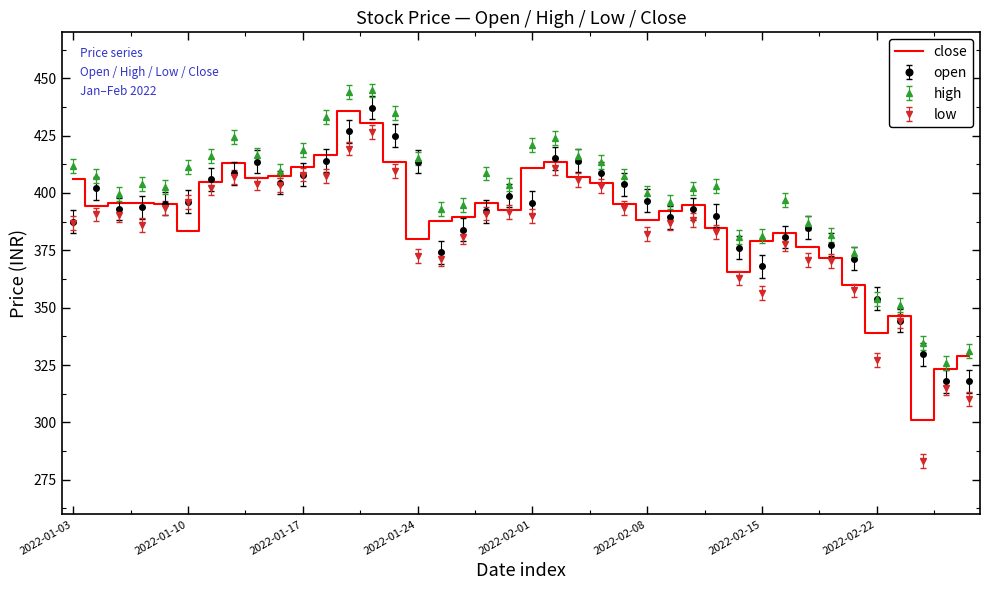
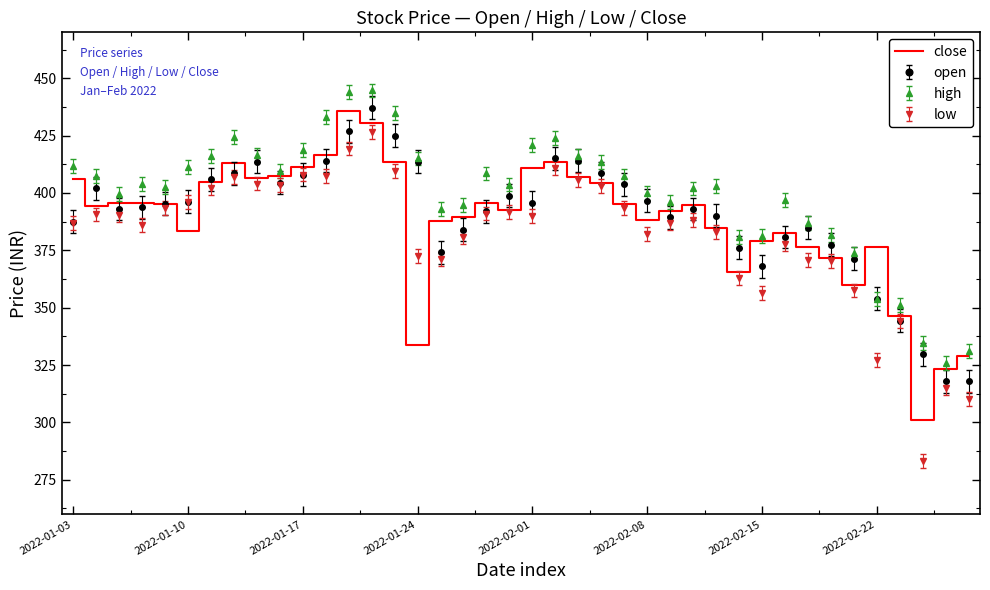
  {
    "close": {
      "2022-01-03": 406,
      "2022-01-10": 384,
-     "2022-01-24": 380,
+     "2022-01-24": 334,
      "2022-02-01": 411,
      "2022-02-08": 388,
-     "2022-02-22": 339
+     "2022-02-22": 376
    }
  }
